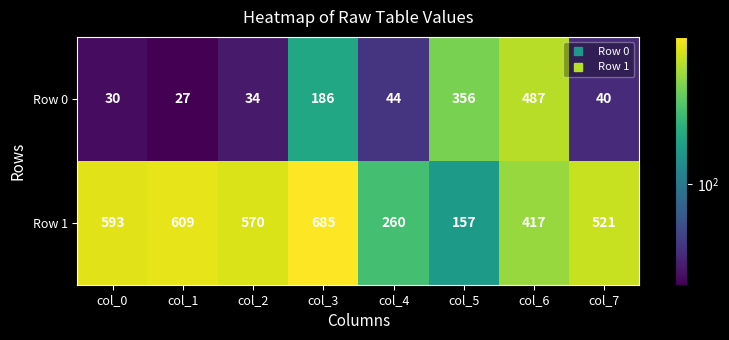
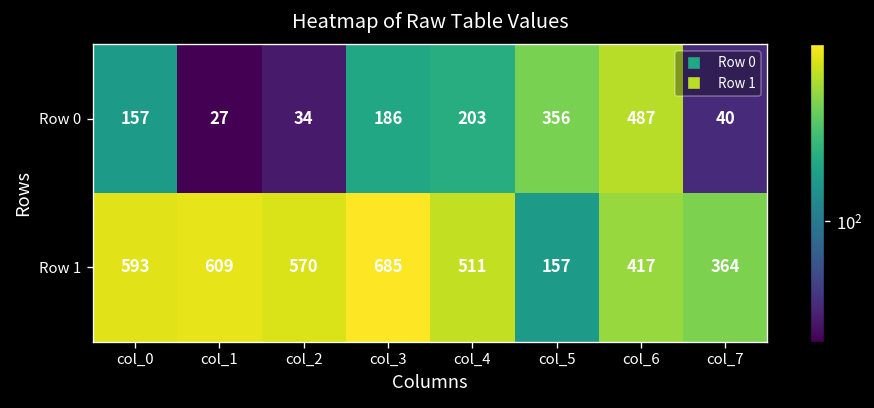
  {
    "Row 0": {
-     "col_0": 30,
+     "col_0": 157,
      "col_1": 27,
      "col_2": 34,
      "col_3": 186,
-     "col_4": 44,
+     "col_4": 203,
      "col_5": 356,
      "col_6": 487,
      "col_7": 40
    },
    "Row 1": {
      "col_0": 593,
      "col_1": 609,
      "col_2": 570,
      "col_3": 685,
-     "col_4": 260,
+     "col_4": 511,
      "col_5": 157,
      "col_6": 417,
-     "col_7": 521
+     "col_7": 364
    }
  }
